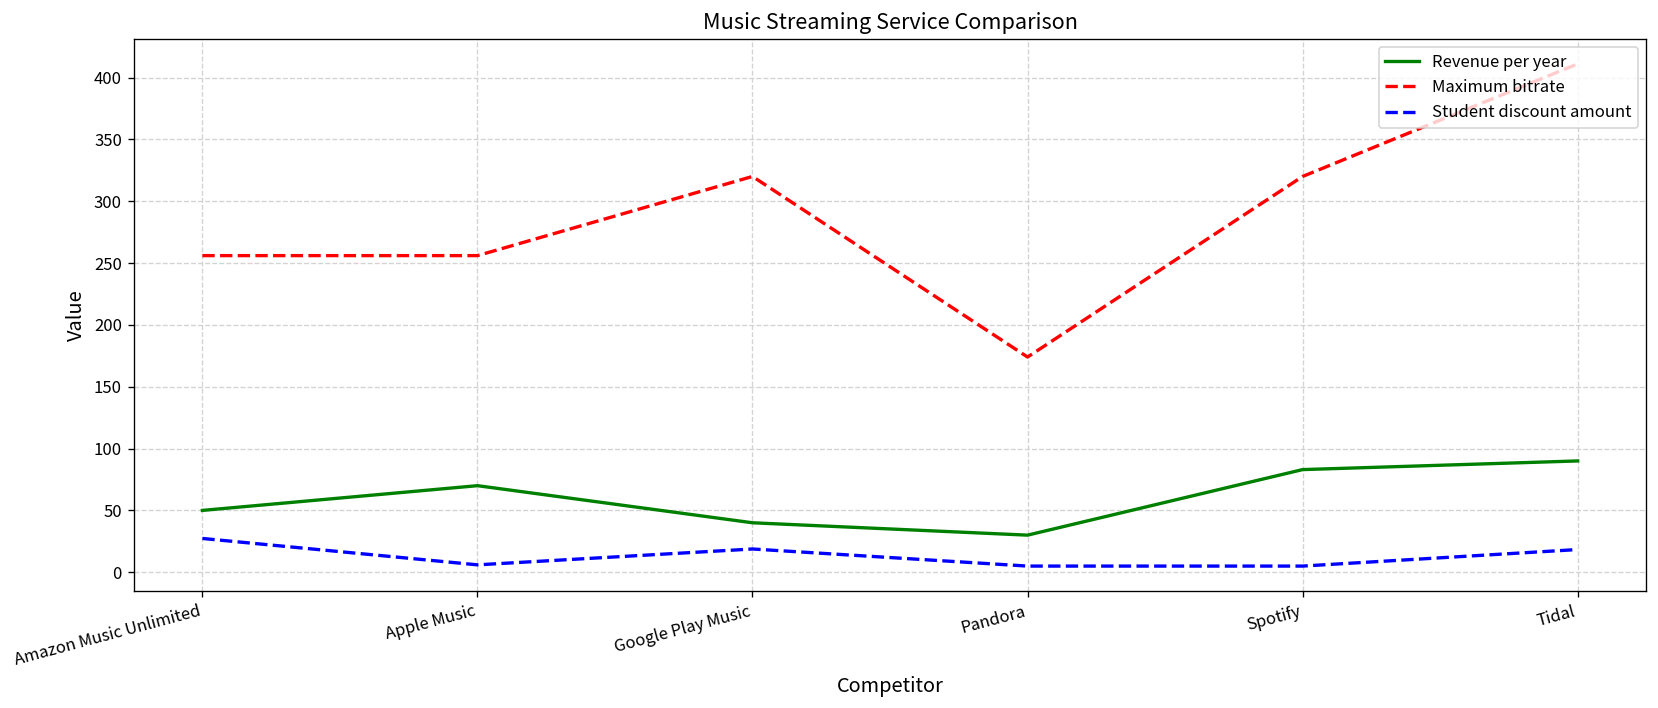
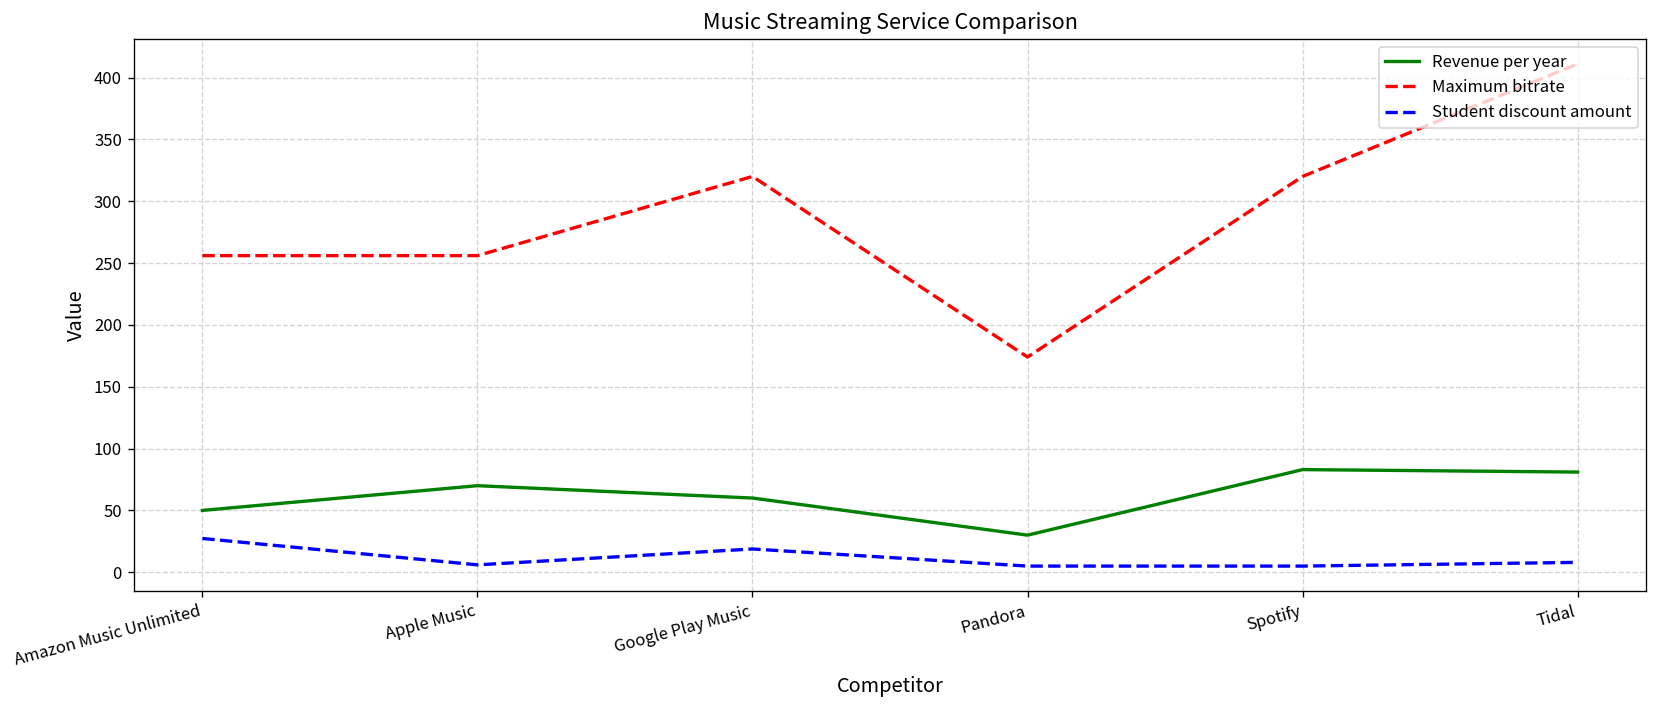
  {
    "Revenue per year": {
      "Amazon Music Unlimited": 50,
      "Apple Music": 70,
-     "Google Play Music": 40,
+     "Google Play Music": 60,
      "Pandora": 30,
      "Spotify": 83,
-     "Tidal": 90
+     "Tidal": 81
    },
    "Maximum bitrate": {
      "Amazon Music Unlimited": 256,
      "Apple Music": 256,
      "Google Play Music": 320,
      "Pandora": 174,
      "Spotify": 320
    },
    "Student discount amount": {
      "Amazon Music Unlimited": 27,
      "Apple Music": 6,
      "Google Play Music": 19,
      "Pandora": 5,
      "Spotify": 5,
-     "Tidal": 18
+     "Tidal": 8
    }
  }
